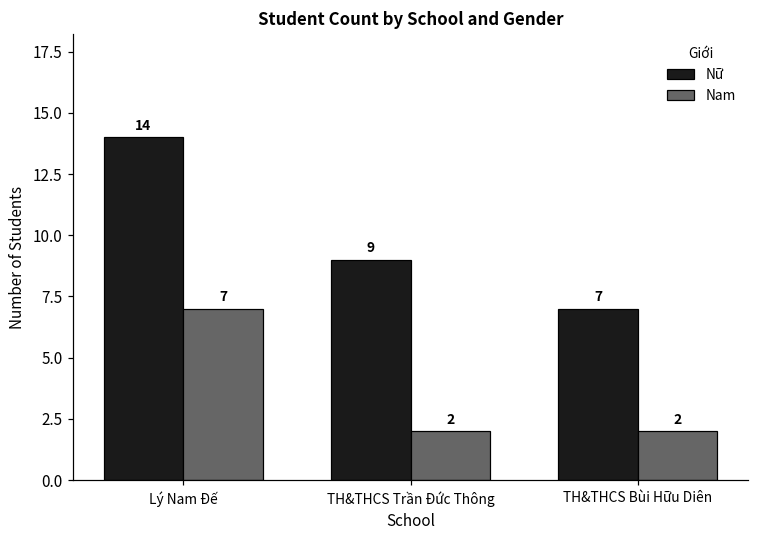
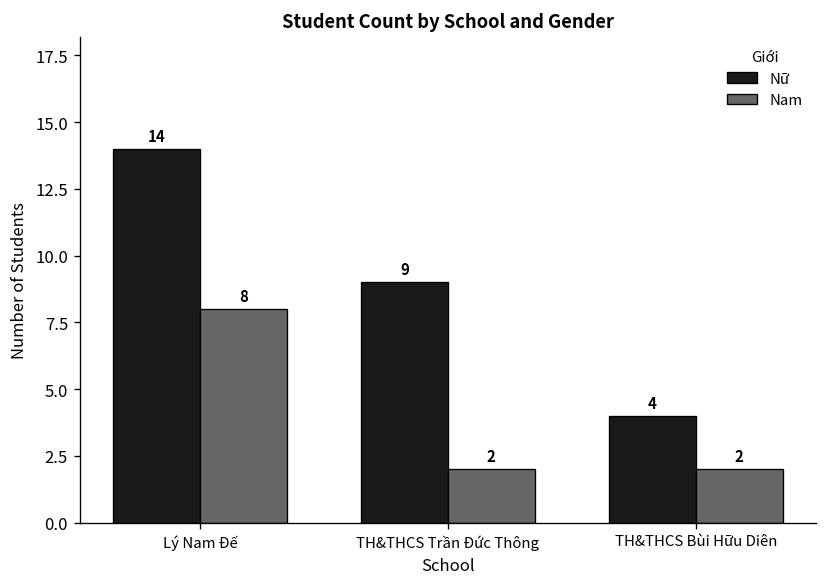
  {
    "Nữ": {
      "Lý Nam Đế": 14,
      "TH&THCS Trần Đức Thông": 9,
-     "TH&THCS Bùi Hữu Diên": 7
+     "TH&THCS Bùi Hữu Diên": 4
    },
    "Nam": {
-     "Lý Nam Đế": 7,
+     "Lý Nam Đế": 8,
      "TH&THCS Trần Đức Thông": 2,
      "TH&THCS Bùi Hữu Diên": 2
    }
  }
